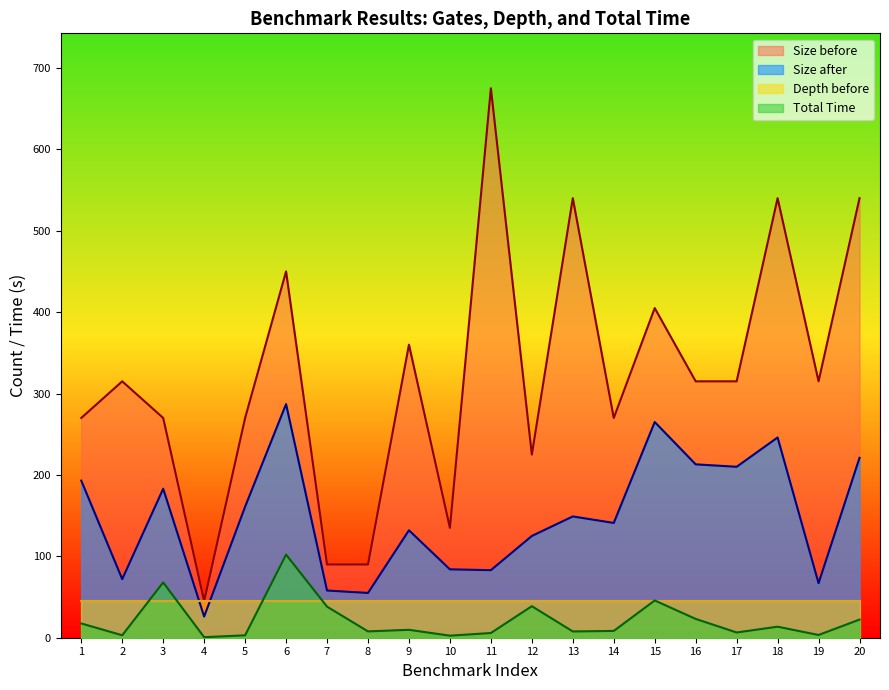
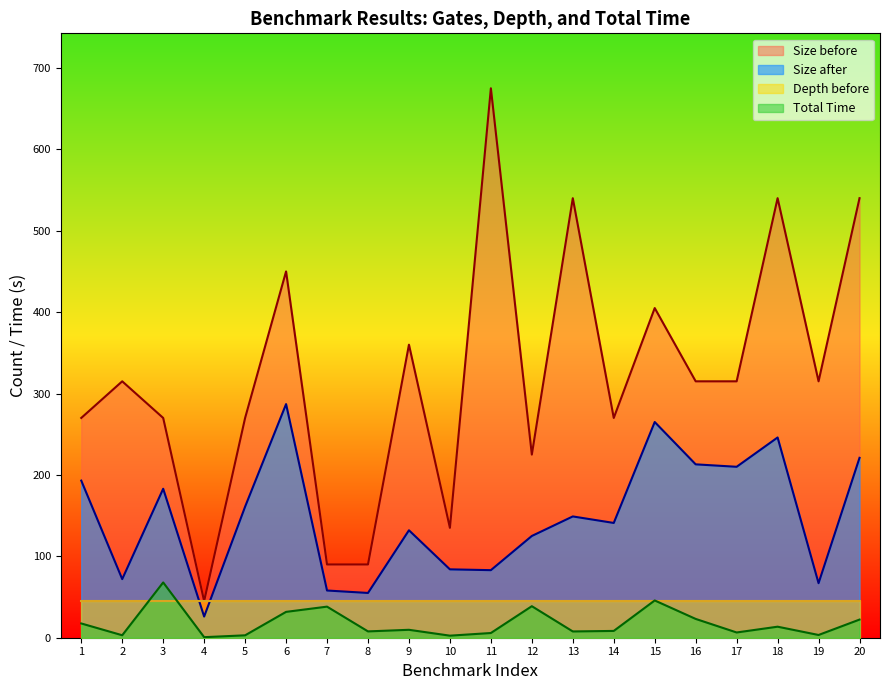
  {
    "Size before": {
      "1": 270,
      "2": 320,
      "3": 270,
      "5": 270,
      "6": 450,
      "7": 90,
      "8": 90,
      "9": 360,
      "10": 140,
      "11": 680,
      "12": 230,
      "13": 540,
      "14": 270,
      "15": 410,
      "16": 320,
      "17": 320,
      "18": 540,
      "19": 320,
      "20": 540
    },
    "Size after": {
      "1": 190,
      "2": 70,
      "3": 180,
      "4": 30,
      "5": 160,
      "6": 290,
      "7": 60,
      "8": 60,
      "9": 130,
      "10": 80,
      "11": 80,
      "12": 130,
      "13": 150,
      "14": 140,
      "15": 270,
      "16": 210,
      "17": 210,
      "18": 250,
      "19": 70,
      "20": 220
    },
    "Depth before": {
      "1": 50,
      "2": 50,
      "3": 50,
      "5": 50,
      "6": 50,
      "7": 50,
      "8": 50,
      "9": 50,
      "10": 50,
      "11": 50,
      "12": 50,
      "13": 50,
      "14": 50,
      "16": 50,
      "17": 50,
      "18": 50,
      "19": 50,
      "20": 50
    },
    "Total Time": {
      "1": 20,
      "2": 0,
      "3": 70,
      "4": 0,
      "5": 0,
-     "6": 100,
+     "6": 30,
      "7": 40,
      "8": 10,
      "9": 10,
      "10": 0,
      "11": 10,
      "12": 40,
      "13": 10,
      "14": 10,
      "16": 20,
      "17": 10,
      "18": 10,
      "19": 0,
      "20": 20
    }
  }
